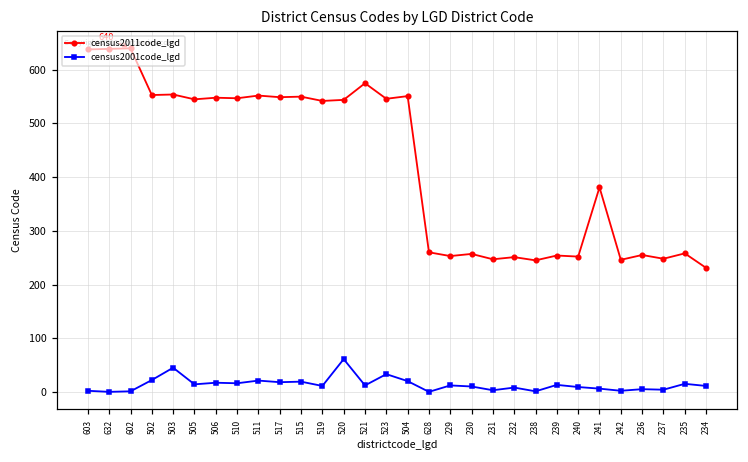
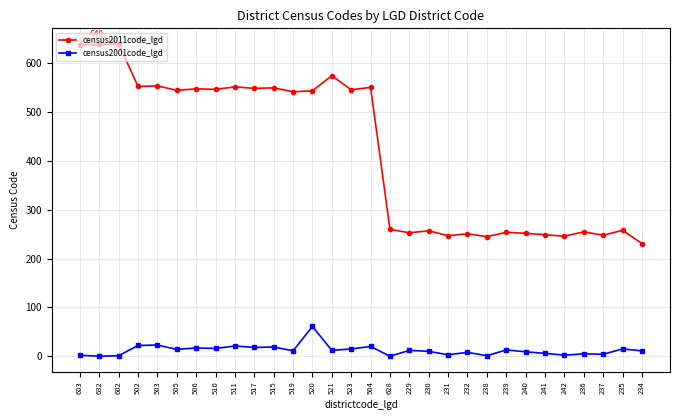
  {
    "census2011code_lgd": {
      "502": 550,
      "503": 550,
      "505": 550,
      "506": 550,
      "510": 550,
      "511": 550,
      "517": 550,
      "515": 550,
      "519": 540,
      "520": 540,
      "521": 580,
      "523": 550,
      "504": 550,
      "628": 260,
      "229": 250,
      "230": 260,
      "231": 250,
      "232": 250,
      "238": 250,
      "239": 250,
      "240": 250,
-     "241": 380,
+     "241": 250,
      "242": 250,
      "236": 260,
      "237": 250,
      "235": 260,
      "234": 230
    },
    "census2001code_lgd": {
      "603": 0,
      "632": 0,
      "602": 0,
      "502": 20,
-     "503": 50,
+     "503": 20,
      "505": 10,
      "506": 20,
      "510": 20,
      "511": 20,
      "517": 20,
      "515": 20,
      "519": 10,
      "520": 60,
      "521": 10,
-     "523": 30,
+     "523": 20,
      "504": 20,
      "628": 0,
      "229": 10,
      "230": 10,
      "231": 0,
      "232": 10,
      "238": 0,
      "239": 10,
      "240": 10,
      "241": 10,
      "242": 0,
      "236": 10,
      "237": 0,
      "235": 20,
      "234": 10
    }
  }
